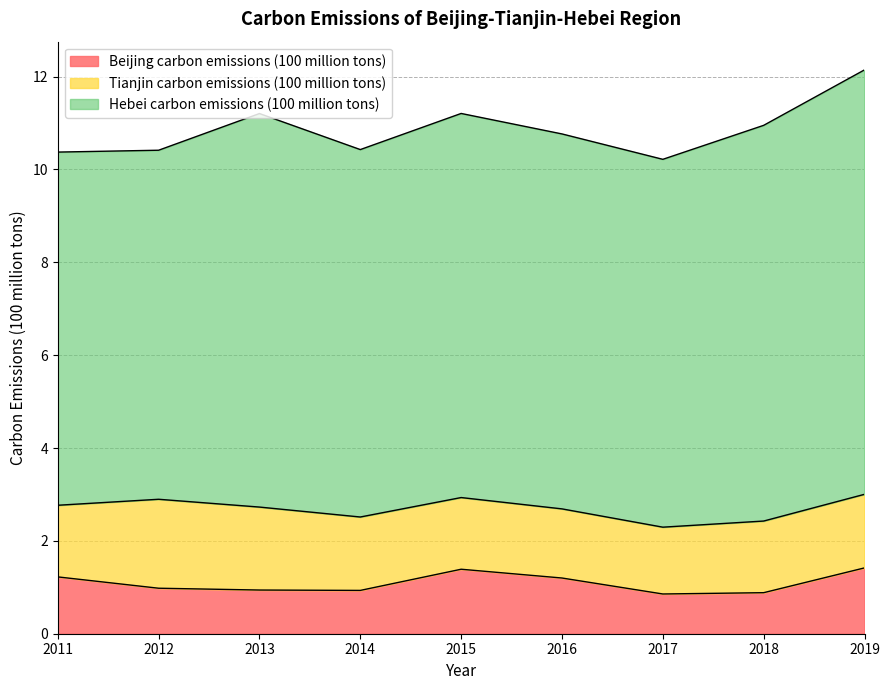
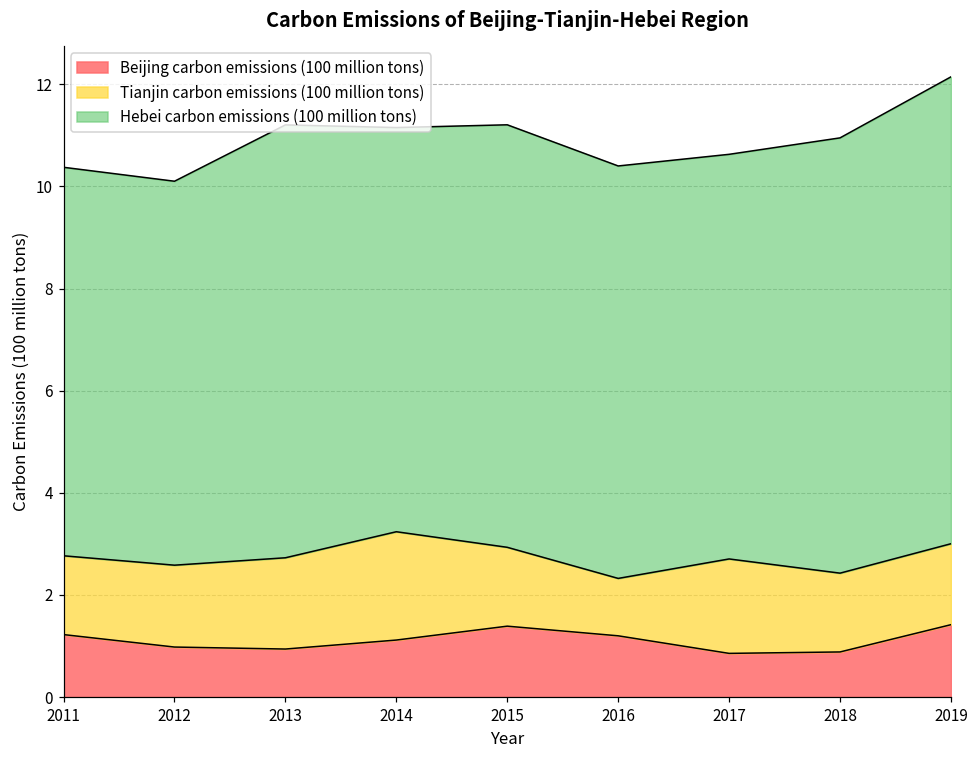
  {
    "Beijing carbon emissions (100 million tons)": {
      "2011": 1.2,
      "2012": 1.0,
      "2013": 0.9,
-     "2014": 0.9,
+     "2014": 1.1,
      "2015": 1.4,
      "2016": 1.2,
      "2017": 0.9,
      "2018": 0.9,
      "2019": 1.4
    },
    "Tianjin carbon emissions (100 million tons)": {
      "2011": 1.5,
-     "2012": 1.9,
+     "2012": 1.6,
      "2013": 1.8,
-     "2014": 1.6,
+     "2014": 2.1,
      "2015": 1.5,
-     "2016": 1.5,
-     "2017": 1.4,
+     "2016": 1.1,
+     "2017": 1.8,
      "2018": 1.5,
      "2019": 1.6
    },
    "Hebei carbon emissions (100 million tons)": {
      "2011": 7.6,
      "2012": 7.5,
      "2015": 8.3,
      "2016": 8.1,
      "2017": 7.9,
      "2018": 8.5,
      "2019": 9.1
    }
  }
